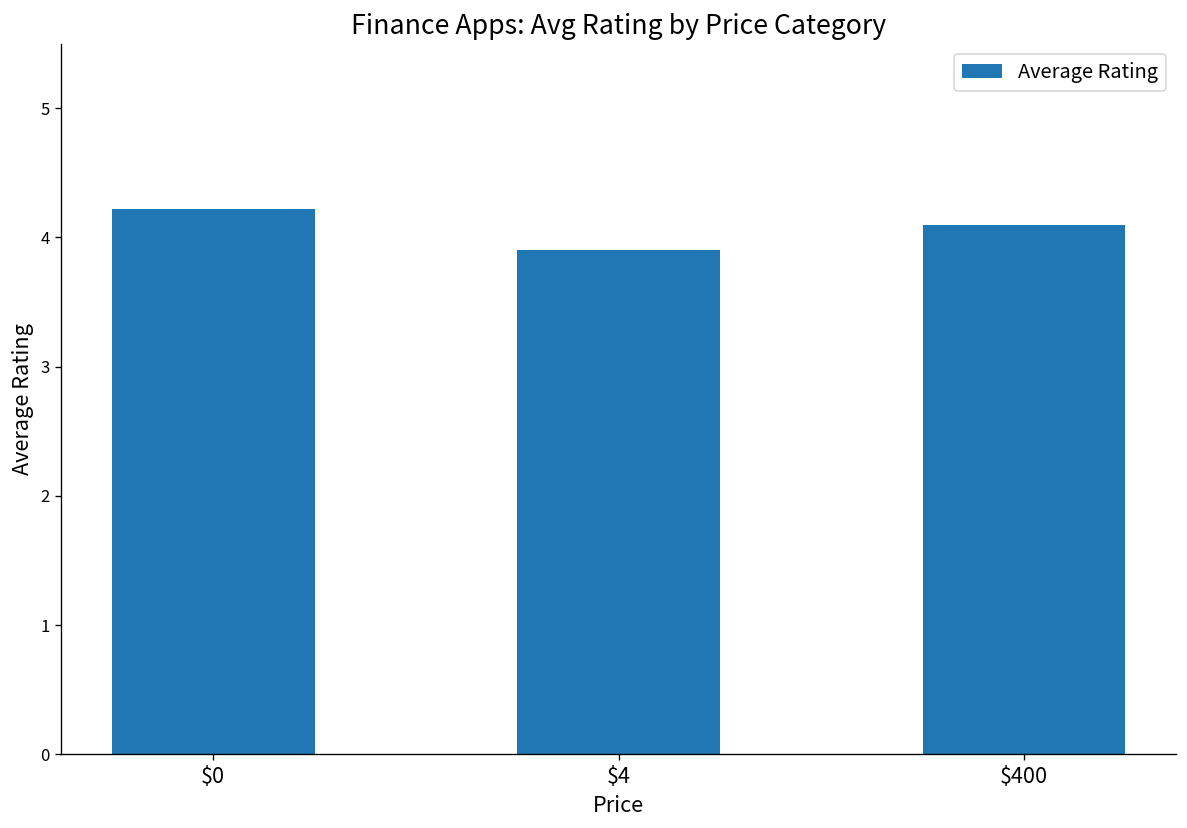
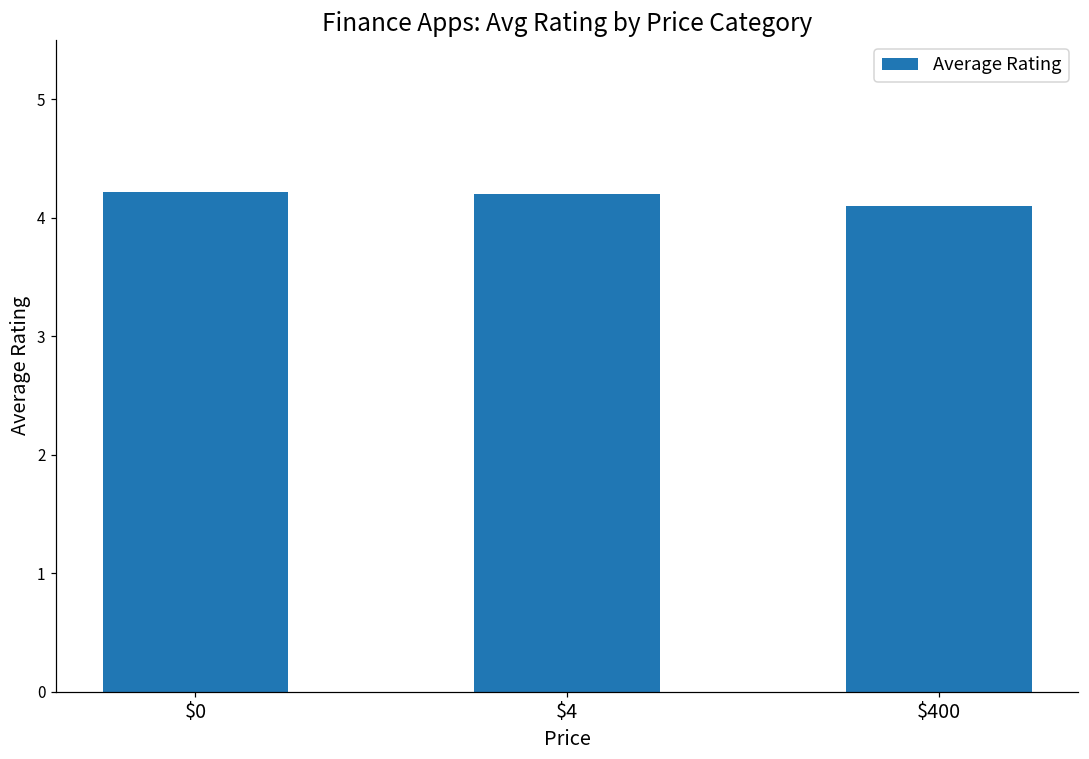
  {
    "$0": 4.2,
-   "$4": 3.9,
+   "$4": 4.2,
    "$400": 4.1
  }
